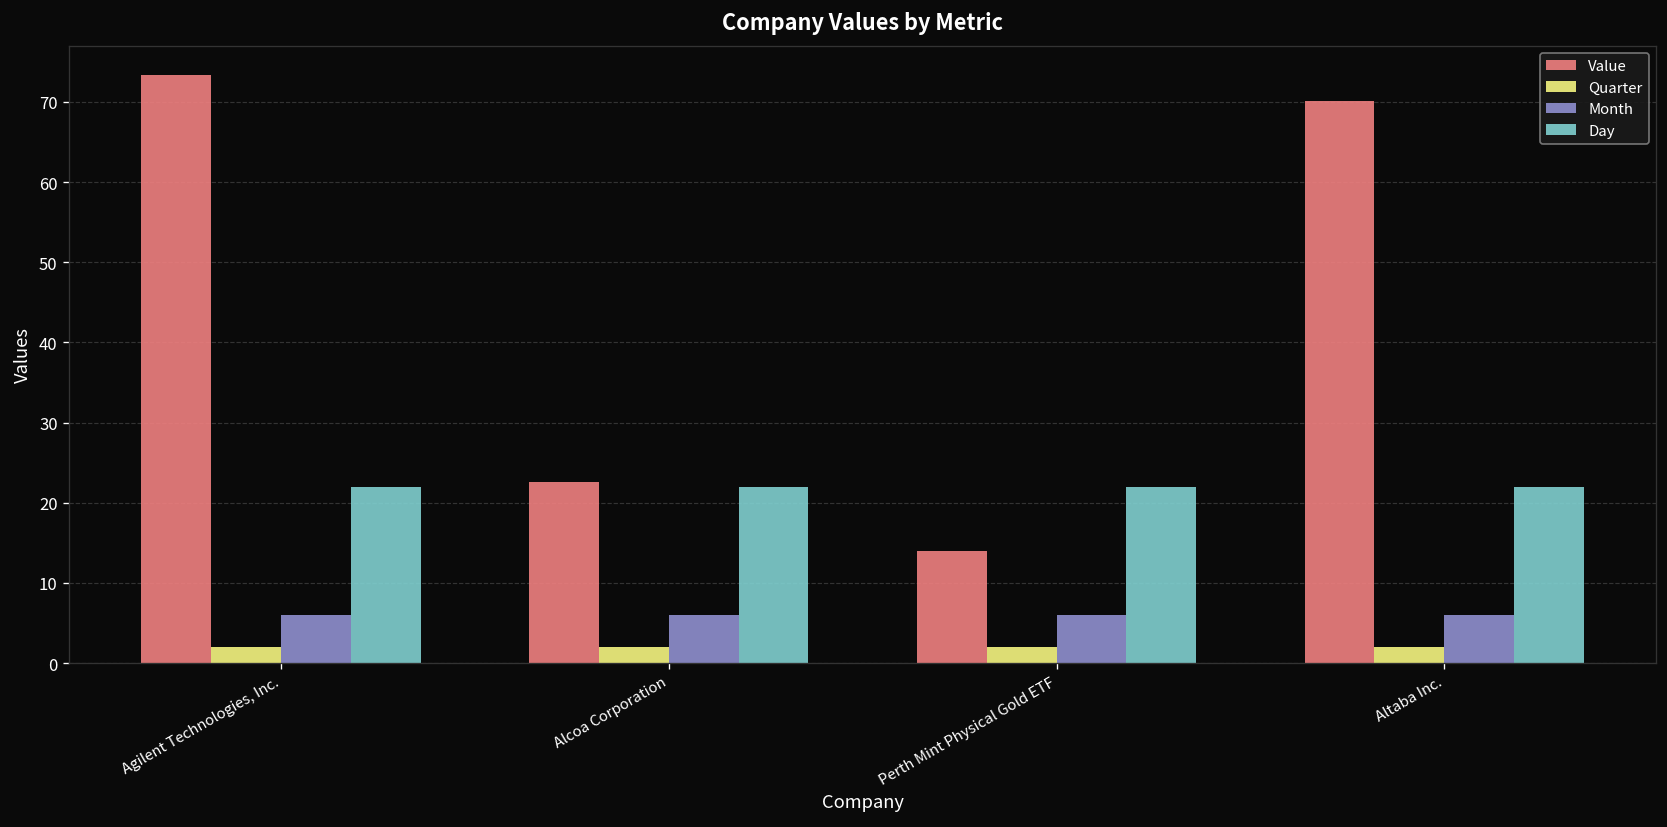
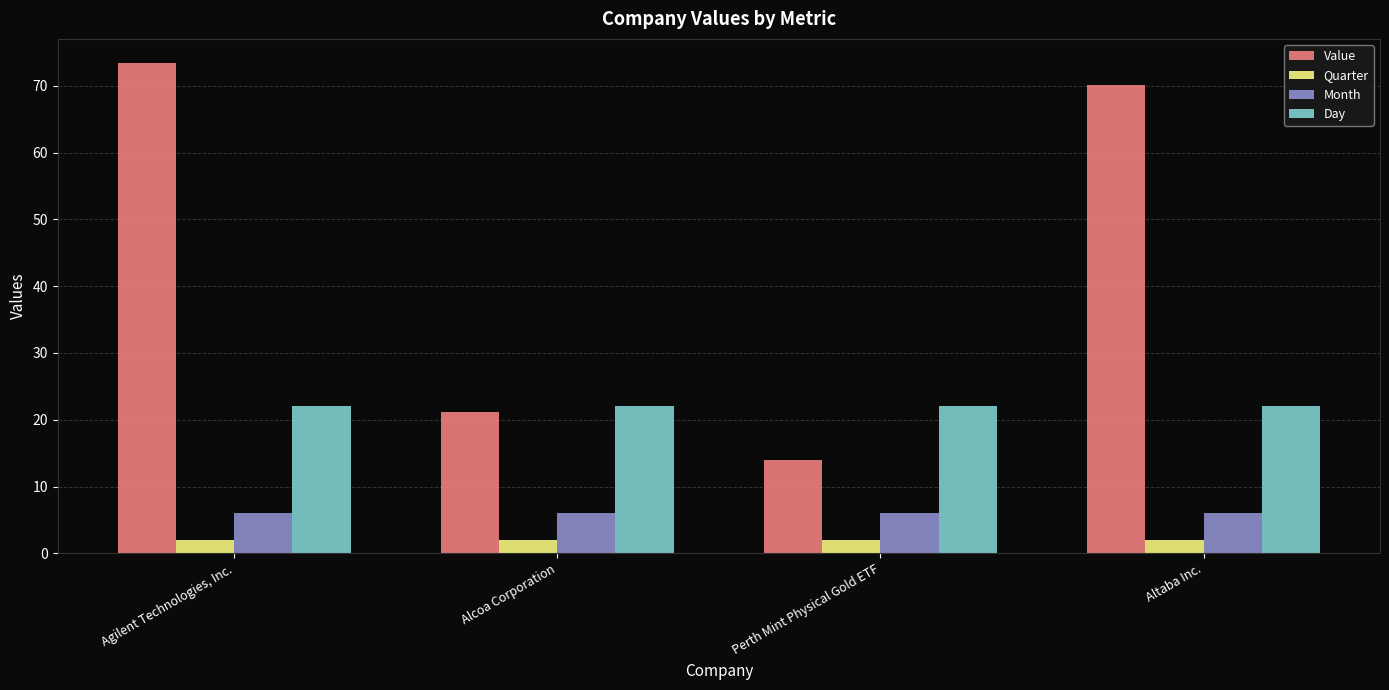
  {
    "Value": {
      "Agilent Technologies, Inc.": 73,
-     "Alcoa Corporation": 23,
+     "Alcoa Corporation": 21,
      "Perth Mint Physical Gold ETF": 14,
      "Altaba Inc.": 70
    },
    "Quarter": {
      "Agilent Technologies, Inc.": 2,
      "Alcoa Corporation": 2,
      "Perth Mint Physical Gold ETF": 2,
      "Altaba Inc.": 2
    },
    "Month": {
      "Agilent Technologies, Inc.": 6,
      "Alcoa Corporation": 6,
      "Perth Mint Physical Gold ETF": 6,
      "Altaba Inc.": 6
    },
    "Day": {
      "Agilent Technologies, Inc.": 22,
      "Alcoa Corporation": 22,
      "Perth Mint Physical Gold ETF": 22,
      "Altaba Inc.": 22
    }
  }
